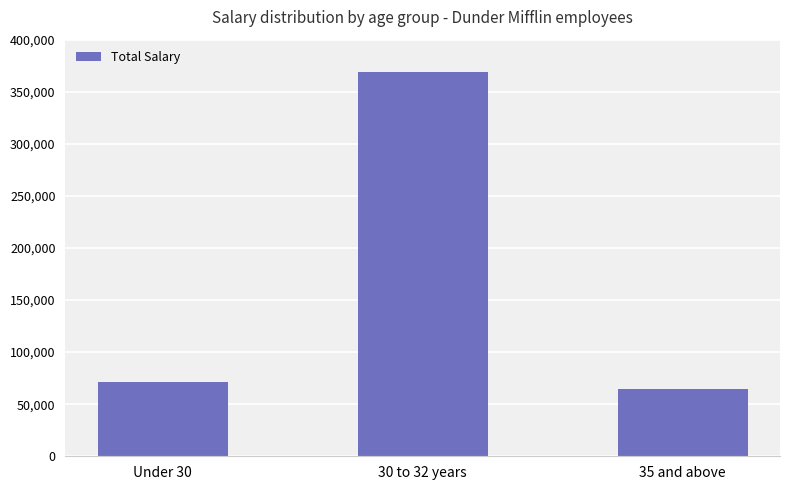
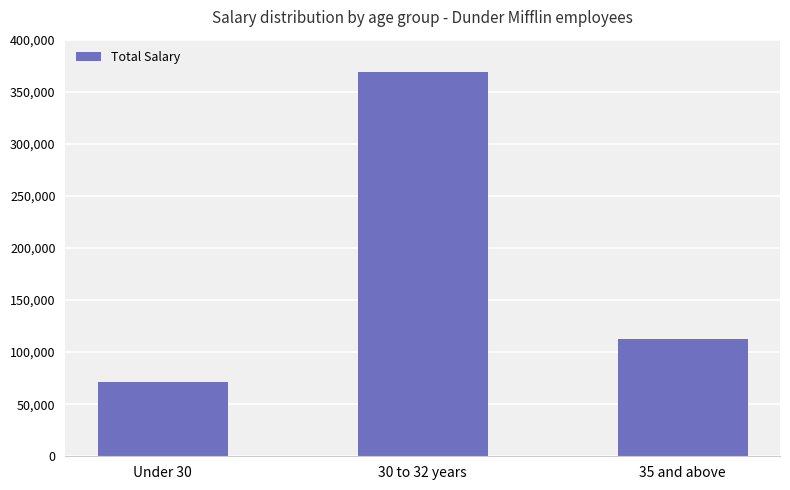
  {
    "Under 30": "71,000",
    "30 to 32 years": "369,000",
-   "35 and above": "65,000"
+   "35 and above": "113,000"
  }
